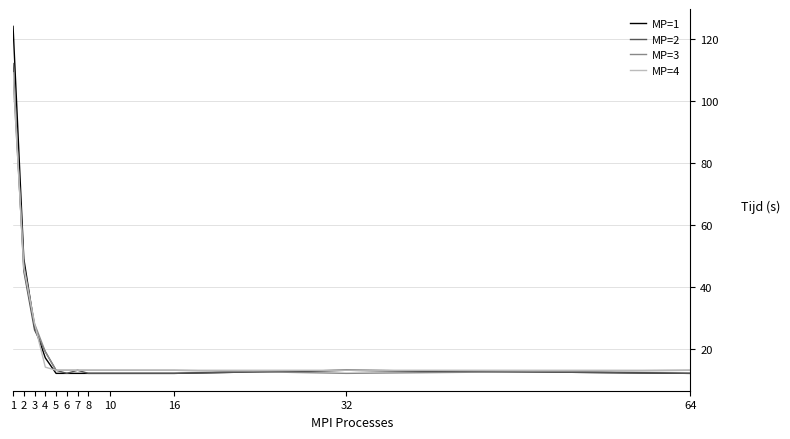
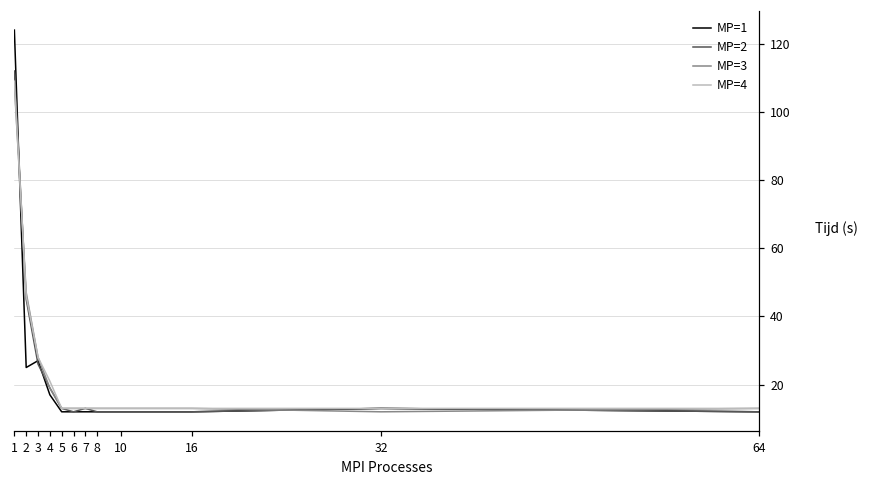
  {
    "MP=1": {
      "1": 124,
-     "2": 49,
+     "2": 25,
      "3": 27,
      "4": 17,
      "5": 12,
      "7": 12
    },
    "MP=2": {
      "1": 112,
      "2": 45,
      "3": 26
    },
    "MP=3": {
      "1": 108,
      "2": 47,
      "32": 12
    },
    "MP=4": {
      "1": 109,
      "2": 46,
-     "4": 14
+     "4": 21
    }
  }
